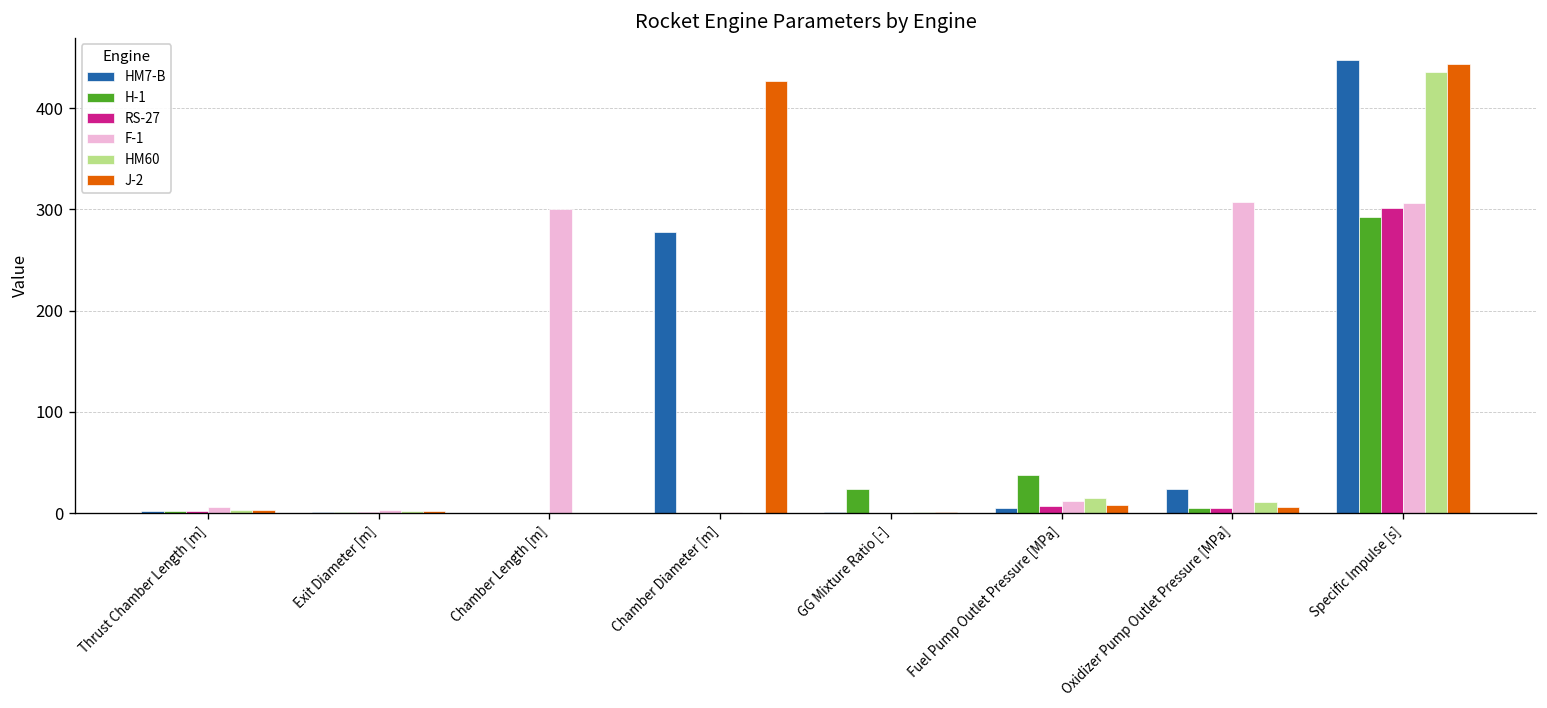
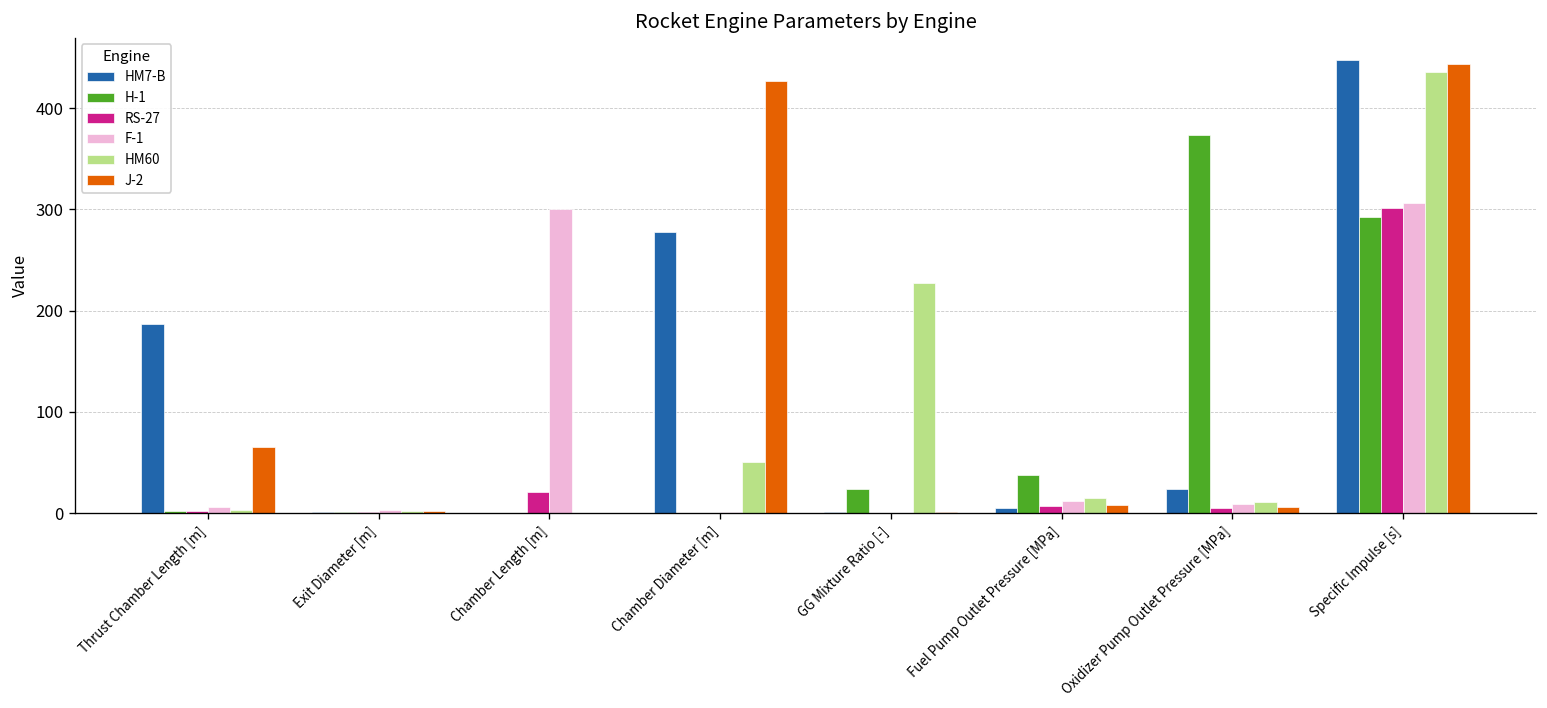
  {
    "HM7-B": {
-     "Thrust Chamber Length [m]": 0,
+     "Thrust Chamber Length [m]": 190,
      "Chamber Diameter [m]": 280,
      "Fuel Pump Outlet Pressure [MPa]": 10,
      "Oxidizer Pump Outlet Pressure [MPa]": 20,
      "Specific Impulse [s]": 450
    },
    "H-1": {
      "GG Mixture Ratio [-]": 20,
      "Fuel Pump Outlet Pressure [MPa]": 40,
-     "Oxidizer Pump Outlet Pressure [MPa]": 0,
+     "Oxidizer Pump Outlet Pressure [MPa]": 370,
      "Specific Impulse [s]": 290
    },
    "RS-27": {
-     "Chamber Length [m]": 0,
+     "Chamber Length [m]": 20,
      "Fuel Pump Outlet Pressure [MPa]": 10,
      "Oxidizer Pump Outlet Pressure [MPa]": 10,
      "Specific Impulse [s]": 300
    },
    "F-1": {
      "Thrust Chamber Length [m]": 10,
      "Exit Diameter [m]": 0,
      "Chamber Length [m]": 300,
      "Fuel Pump Outlet Pressure [MPa]": 10,
-     "Oxidizer Pump Outlet Pressure [MPa]": 310,
+     "Oxidizer Pump Outlet Pressure [MPa]": 10,
      "Specific Impulse [s]": 310
    },
    "HM60": {
      "Thrust Chamber Length [m]": 0,
-     "Chamber Diameter [m]": 0,
-     "GG Mixture Ratio [-]": 0,
+     "Chamber Diameter [m]": 50,
+     "GG Mixture Ratio [-]": 230,
      "Fuel Pump Outlet Pressure [MPa]": 20,
      "Oxidizer Pump Outlet Pressure [MPa]": 10,
      "Specific Impulse [s]": 440
    },
    "J-2": {
-     "Thrust Chamber Length [m]": 0,
+     "Thrust Chamber Length [m]": 70,
      "Chamber Diameter [m]": 430,
      "Fuel Pump Outlet Pressure [MPa]": 10,
      "Oxidizer Pump Outlet Pressure [MPa]": 10,
      "Specific Impulse [s]": 440
    }
  }
